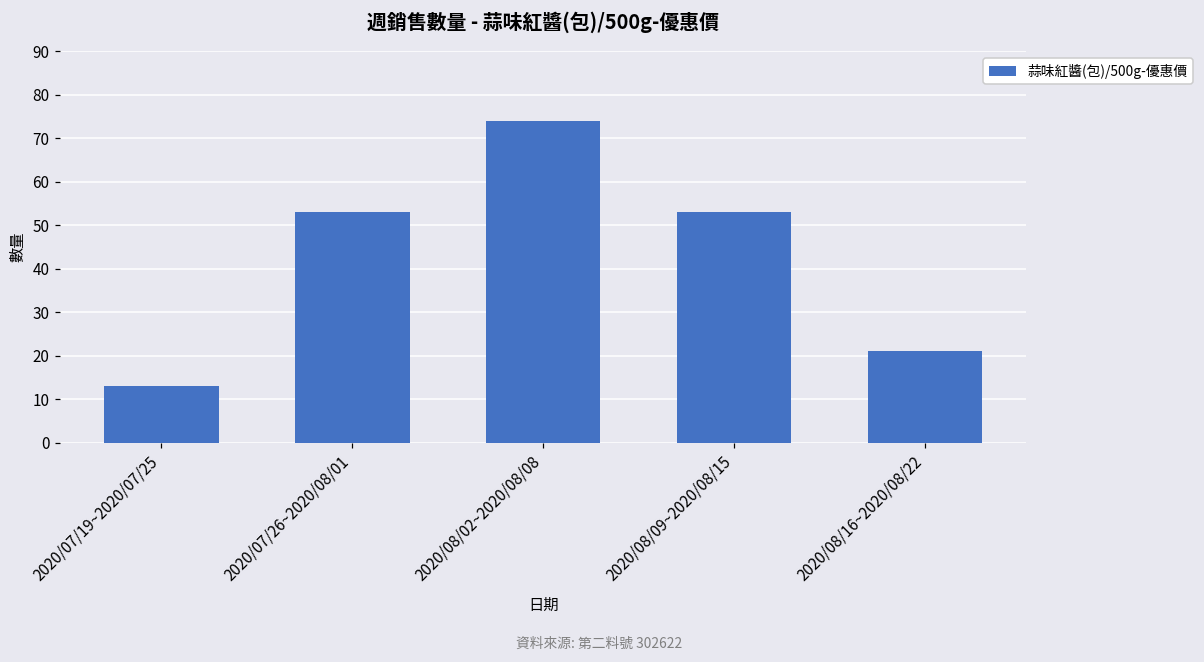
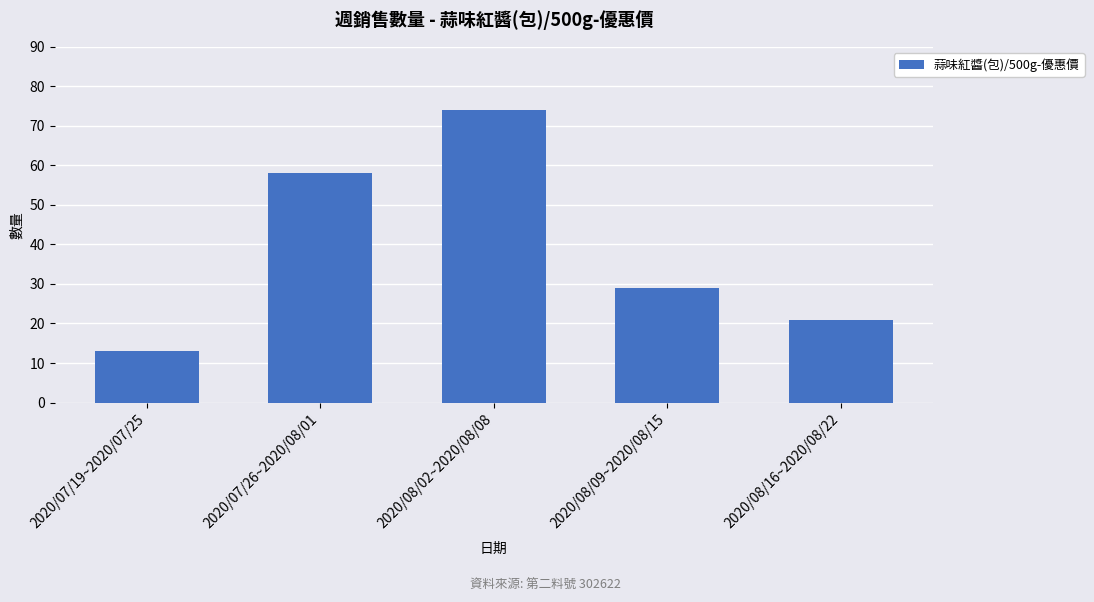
  {
    "2020/07/19~2020/07/25": 13,
-   "2020/07/26~2020/08/01": 53,
+   "2020/07/26~2020/08/01": 58,
    "2020/08/02~2020/08/08": 74,
-   "2020/08/09~2020/08/15": 53,
+   "2020/08/09~2020/08/15": 29,
    "2020/08/16~2020/08/22": 21
  }
